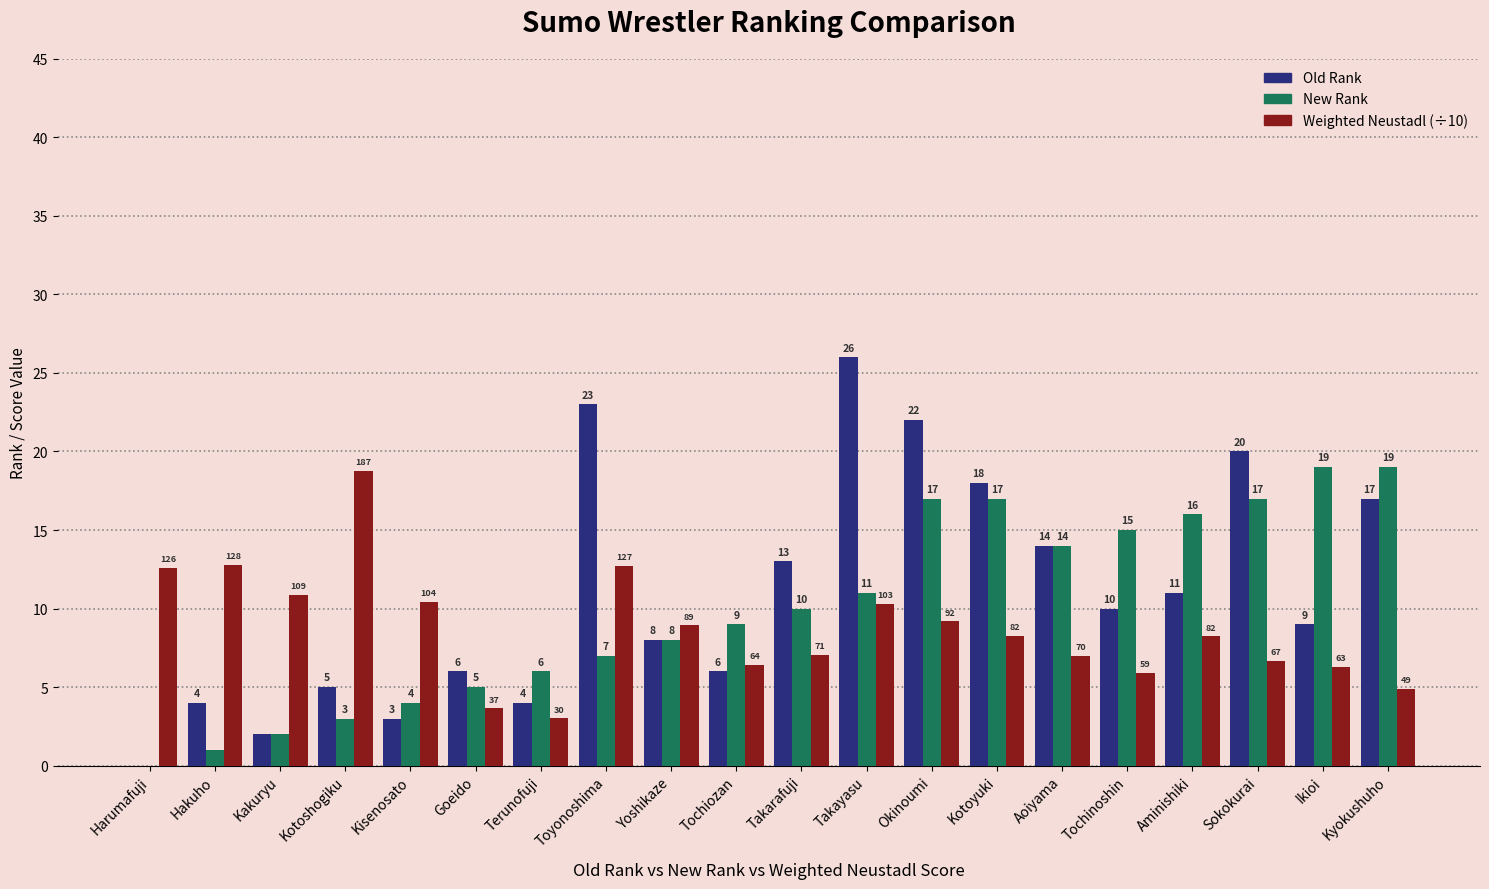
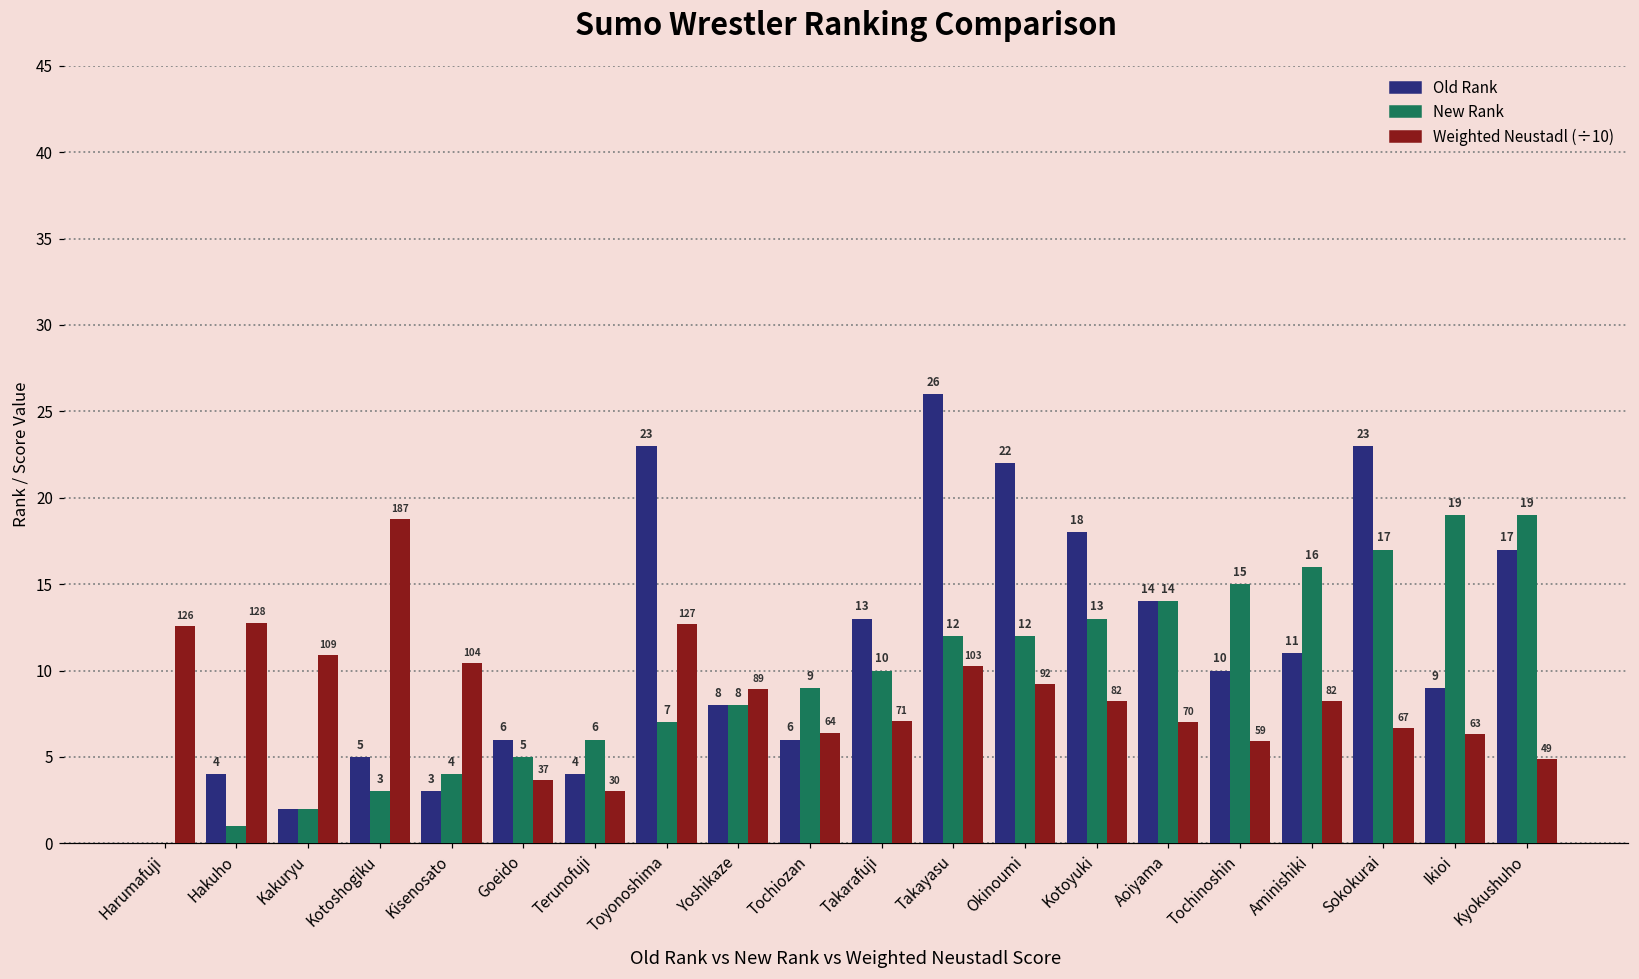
  {
    "Old Rank": {
      "Hakuho": 4,
      "Kotoshogiku": 5,
      "Kisenosato": 3,
      "Goeido": 6,
      "Terunofuji": 4,
      "Toyonoshima": 23,
      "Yoshikaze": 8,
      "Tochiozan": 6,
      "Takarafuji": 13,
      "Takayasu": 26,
      "Okinoumi": 22,
      "Kotoyuki": 18,
      "Aoiyama": 14,
      "Tochinoshin": 10,
      "Aminishiki": 11,
-     "Sokokurai": 20,
+     "Sokokurai": 23,
      "Ikioi": 9,
      "Kyokushuho": 17
    },
    "New Rank": {
      "Kotoshogiku": 3,
      "Kisenosato": 4,
      "Goeido": 5,
      "Terunofuji": 6,
      "Toyonoshima": 7,
      "Yoshikaze": 8,
      "Tochiozan": 9,
      "Takarafuji": 10,
-     "Takayasu": 11,
-     "Okinoumi": 17,
-     "Kotoyuki": 17,
+     "Takayasu": 12,
+     "Okinoumi": 12,
+     "Kotoyuki": 13,
      "Aoiyama": 14,
      "Tochinoshin": 15,
      "Aminishiki": 16,
      "Sokokurai": 17,
      "Ikioi": 19,
      "Kyokushuho": 19
    }
  }
